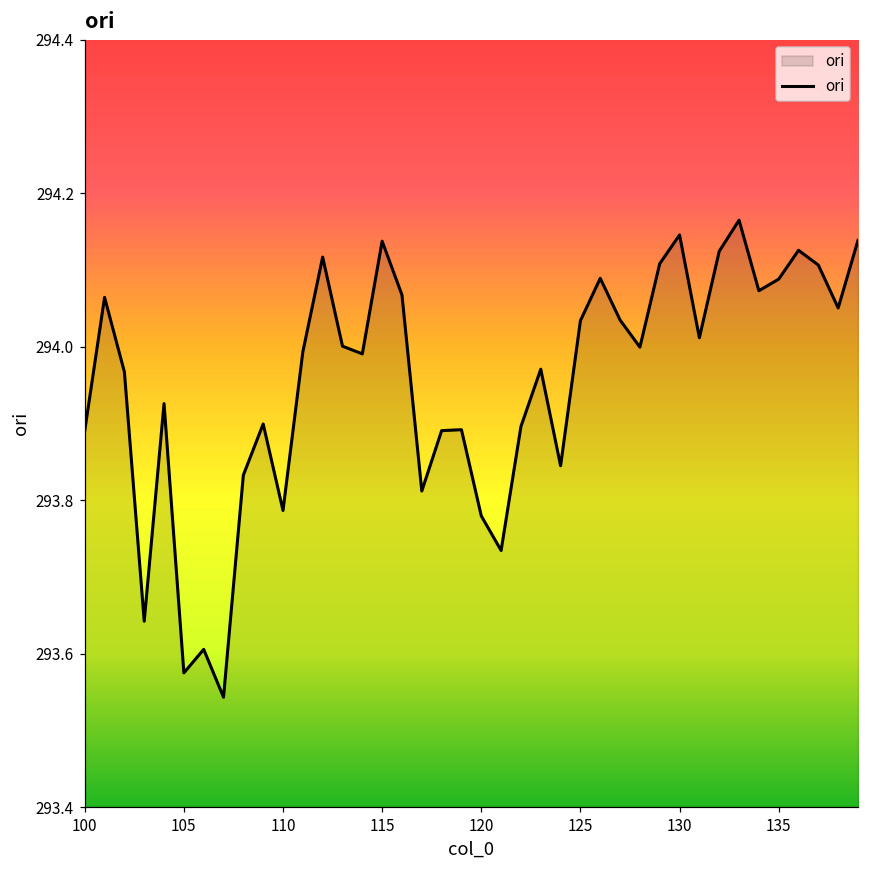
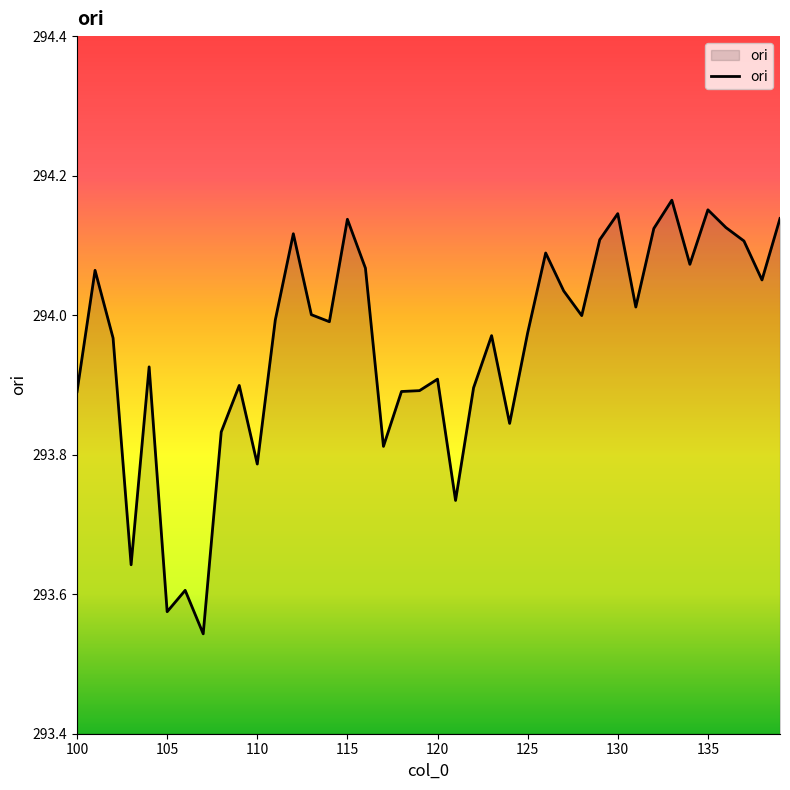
  {
    "100": 293.89,
    "105": 293.57,
    "110": 293.79,
    "115": 294.14,
-   "120": 293.78,
-   "125": 294.03,
+   "120": 293.91,
+   "125": 293.97,
    "130": 294.15,
-   "135": 294.09
+   "135": 294.15
  }
